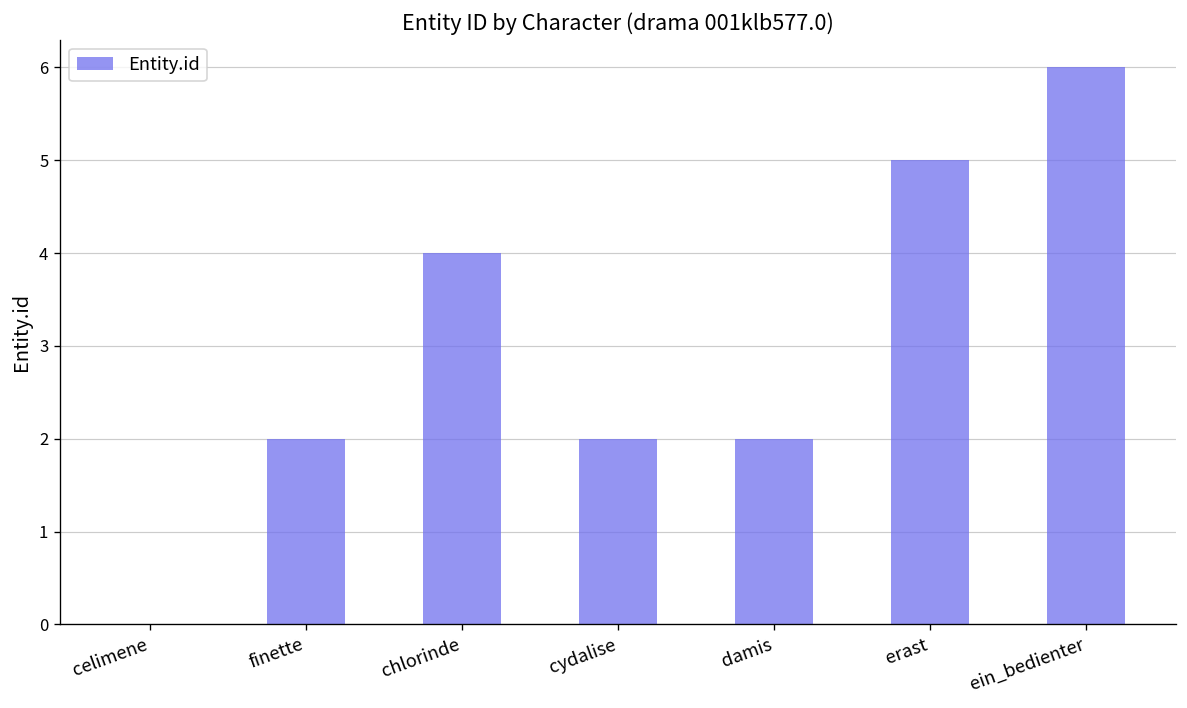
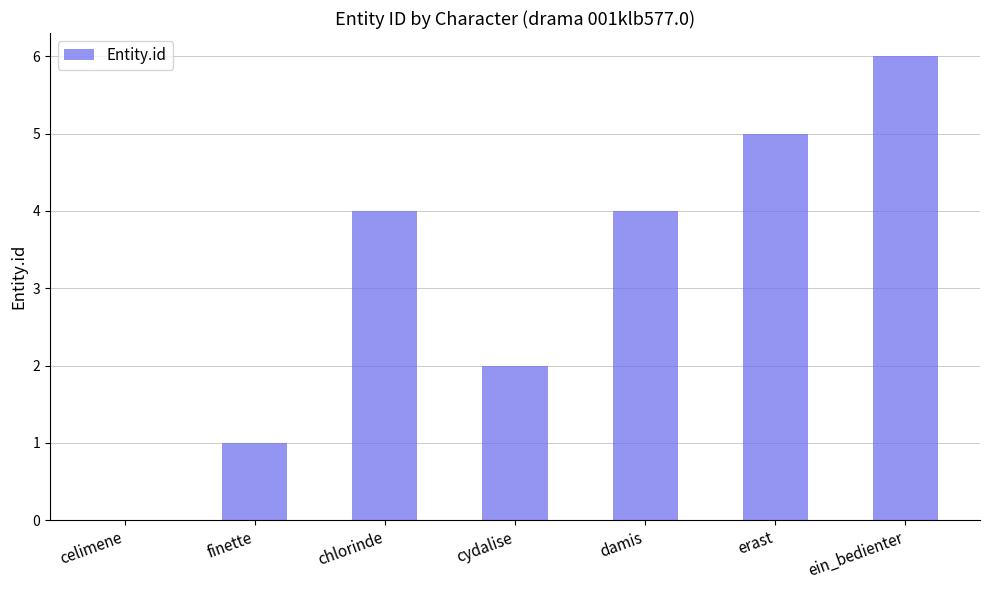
  {
    "celimene": 0,
-   "finette": 2,
+   "finette": 1,
    "chlorinde": 4,
    "cydalise": 2,
-   "damis": 2,
+   "damis": 4,
    "erast": 5,
    "ein_bedienter": 6
  }
